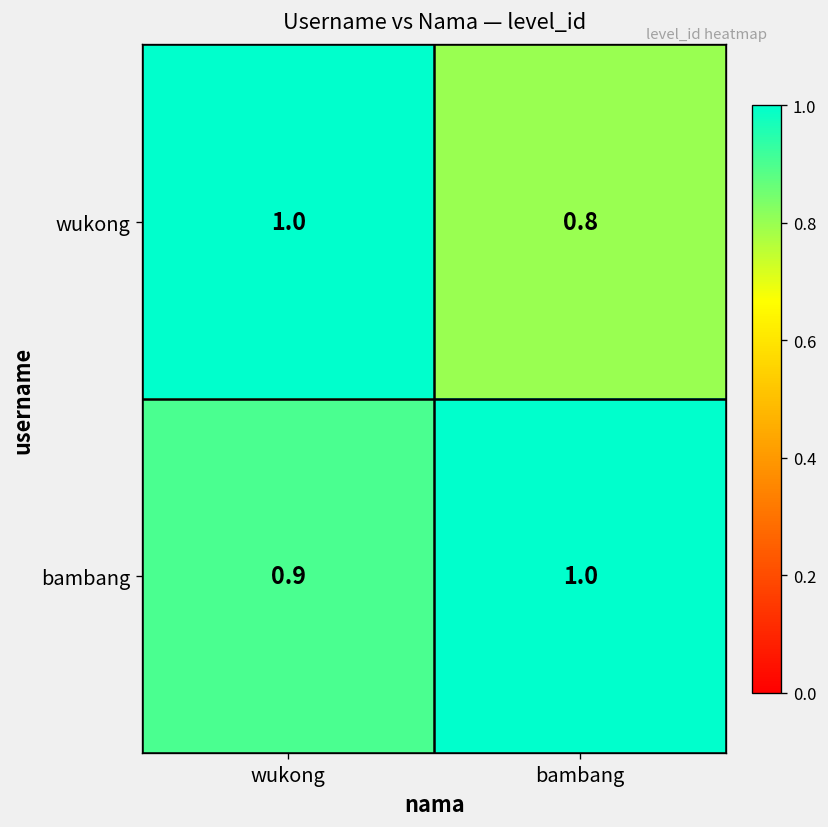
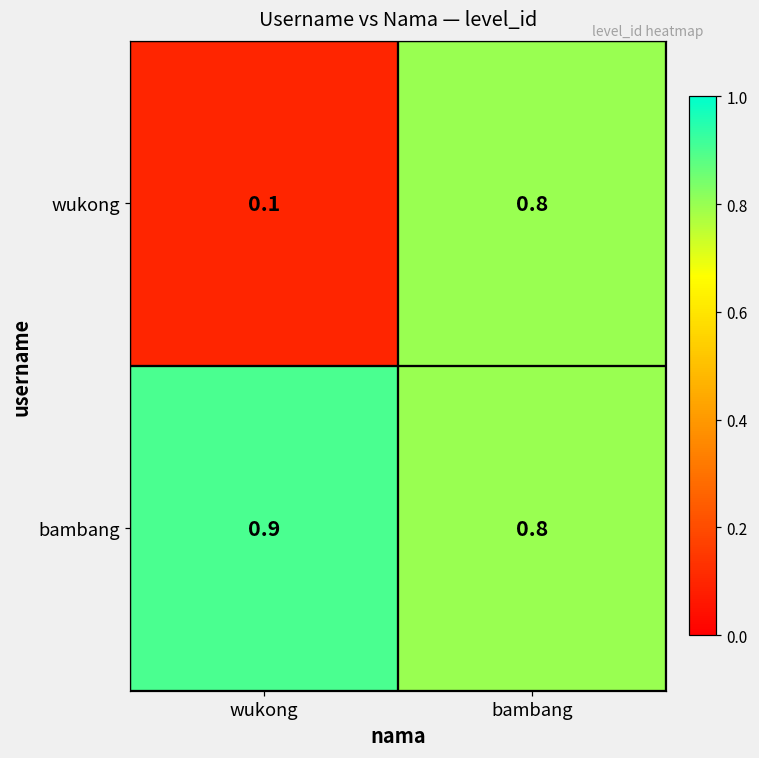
  {
    "wukong": {
-     "wukong": 1.0,
+     "wukong": 0.1,
      "bambang": 0.8
    },
    "bambang": {
      "wukong": 0.9,
-     "bambang": 1.0
+     "bambang": 0.8
    }
  }
